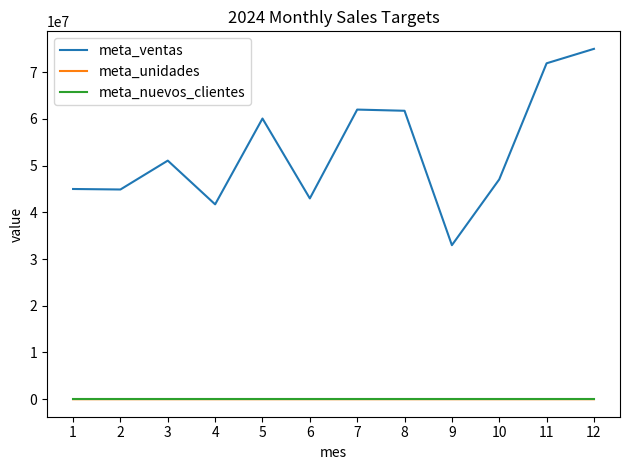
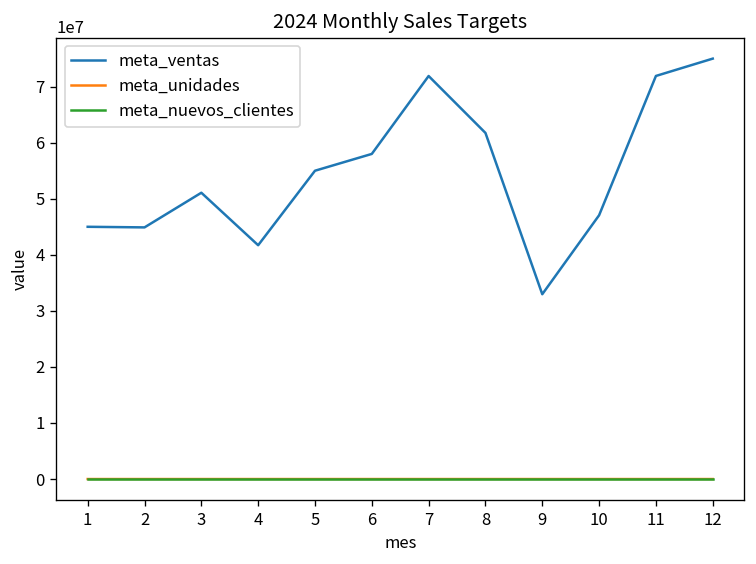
  {
    "meta_ventas": {
      "1": 45000000,
      "2": 45000000,
      "3": 51000000,
      "4": 42000000,
-     "5": 60000000,
-     "6": 43000000,
-     "7": 62000000,
+     "5": 55000000,
+     "6": 58000000,
+     "7": 72000000,
      "8": 62000000,
      "9": 33000000,
      "10": 47000000,
      "11": 72000000,
      "12": 75000000
    },
    "meta_nuevos_clientes": {
      "1": 0,
      "2": 0,
      "3": 0,
      "4": 0,
      "5": 0,
      "6": 0,
      "7": 0,
      "8": 0,
      "9": 0,
      "10": 0,
      "11": 0,
      "12": 0
    }
  }
